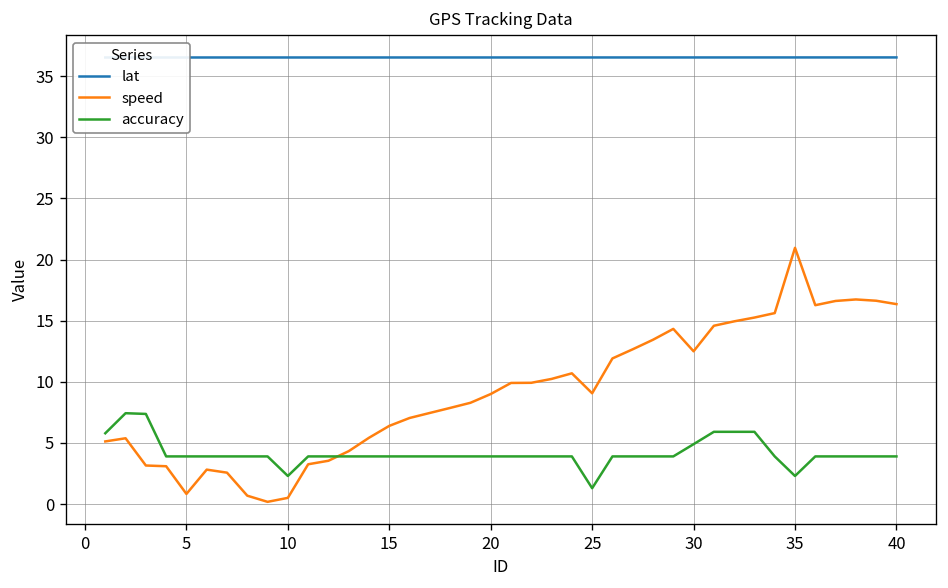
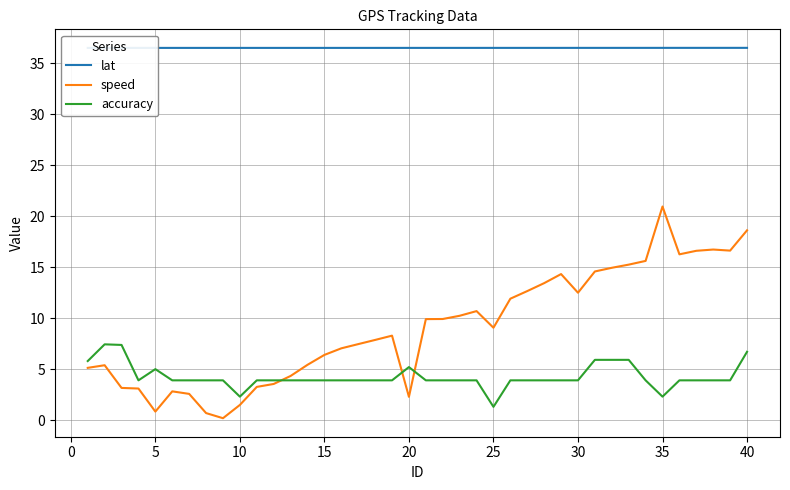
  {
    "lat": {
      "10": 36.5,
      "15": 36.5,
      "20": 36.5,
      "25": 36.5,
      "30": 36.5,
      "35": 36.5,
      "40": 36.5
    },
    "speed": {
      "5": 0.8,
-     "10": 0.5,
+     "10": 1.5,
      "15": 6.4,
-     "20": 9.0,
+     "20": 2.3,
      "25": 9.1,
      "30": 12.5,
      "35": 21.0,
-     "40": 16.4
+     "40": 18.6
    },
    "accuracy": {
-     "5": 3.9,
+     "5": 5.0,
      "10": 2.3,
      "15": 3.9,
-     "20": 3.9,
+     "20": 5.2,
      "25": 1.3,
-     "30": 4.9,
+     "30": 3.9,
      "35": 2.3,
-     "40": 3.9
+     "40": 6.7
    }
  }
